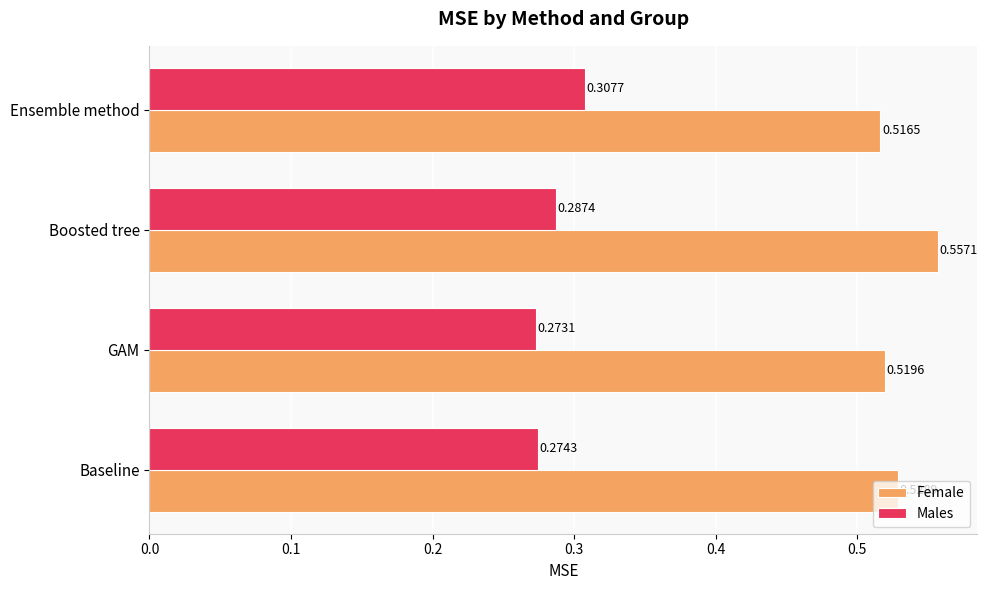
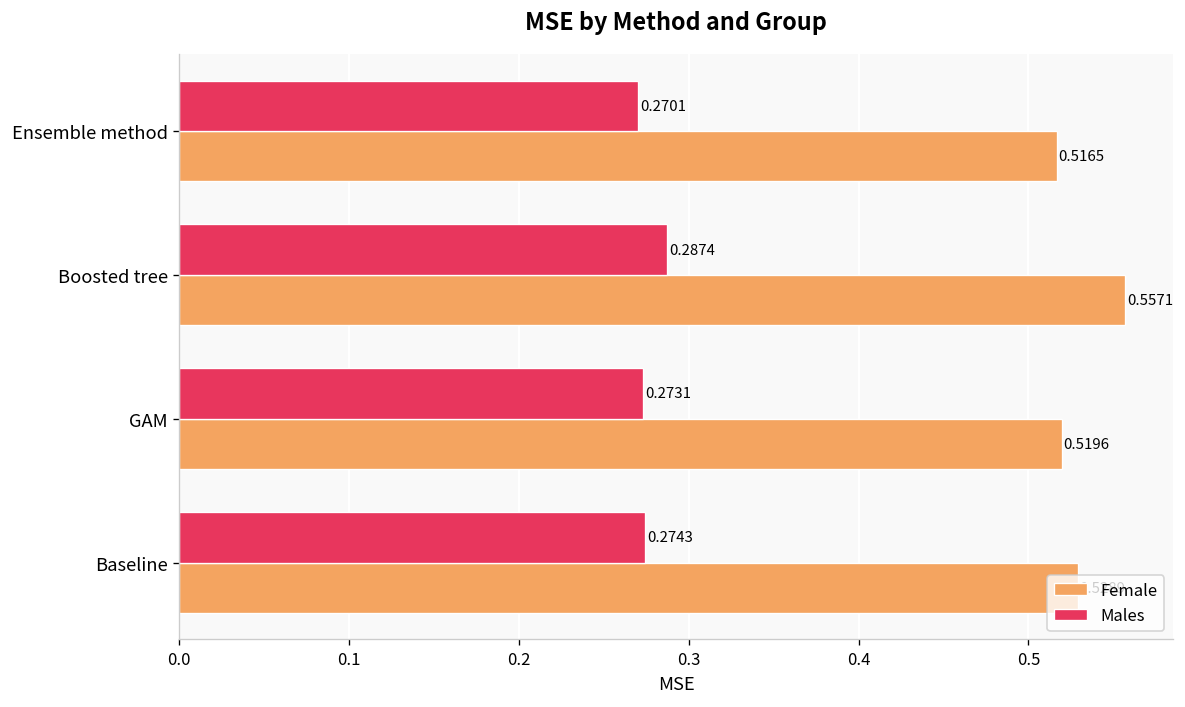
  {
    "Female": {
      "Ensemble method": 0.5165,
      "Boosted tree": 0.5571,
      "GAM": 0.5196
    },
    "Males": {
-     "Ensemble method": 0.3077,
+     "Ensemble method": 0.2701,
      "Boosted tree": 0.2874,
      "GAM": 0.2731,
      "Baseline": 0.2743
    }
  }
